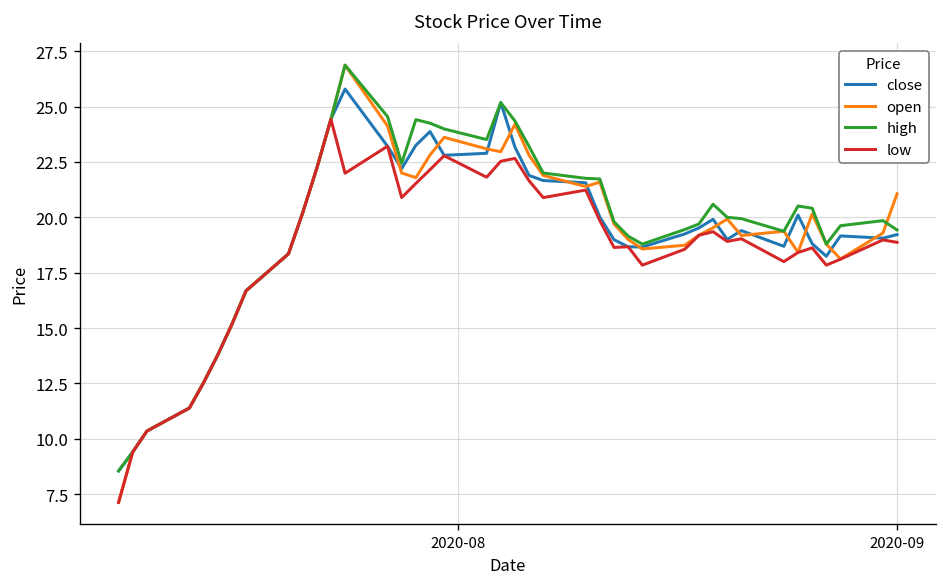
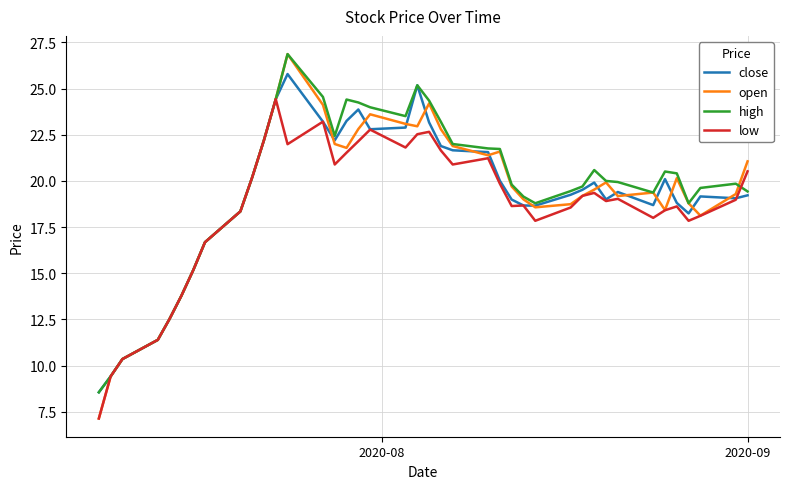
  {
    "close": {
      "2020-09": 19.2
    },
    "open": {
      "2020-09": 21.1
    },
    "high": {
      "2020-09": 19.4
    },
    "low": {
-     "2020-09": 18.9
+     "2020-09": 20.5
    }
  }
